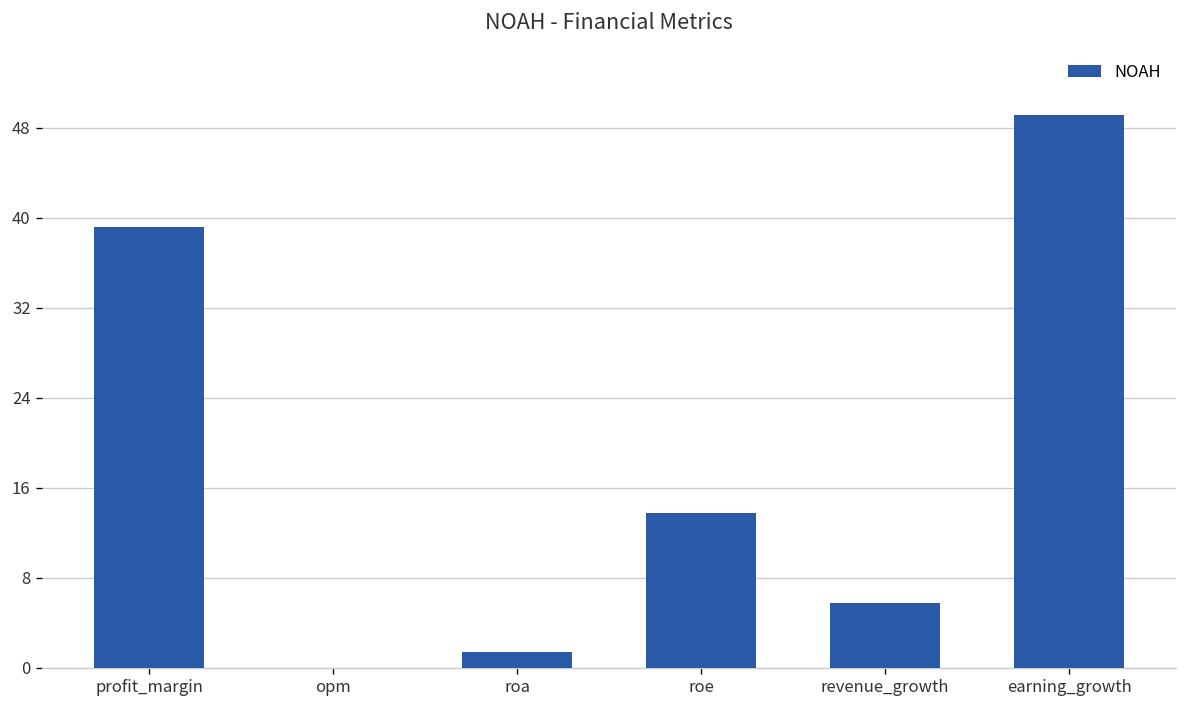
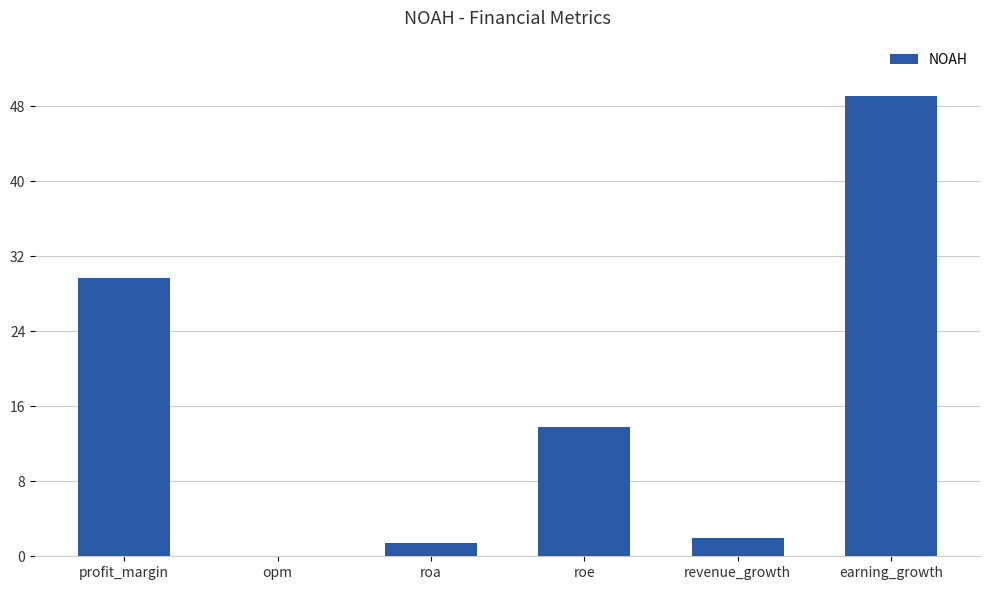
  {
-   "profit_margin": 39,
+   "profit_margin": 30,
    "opm": 0,
    "roa": 1,
    "roe": 14,
-   "revenue_growth": 6,
+   "revenue_growth": 2,
    "earning_growth": 49
  }
